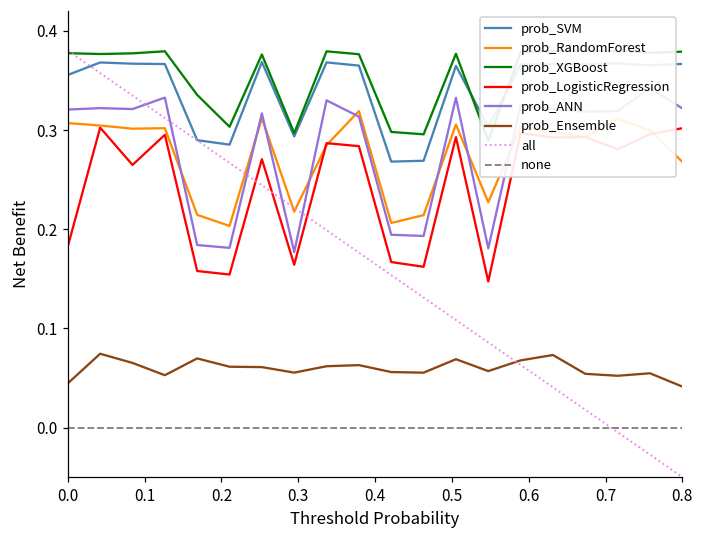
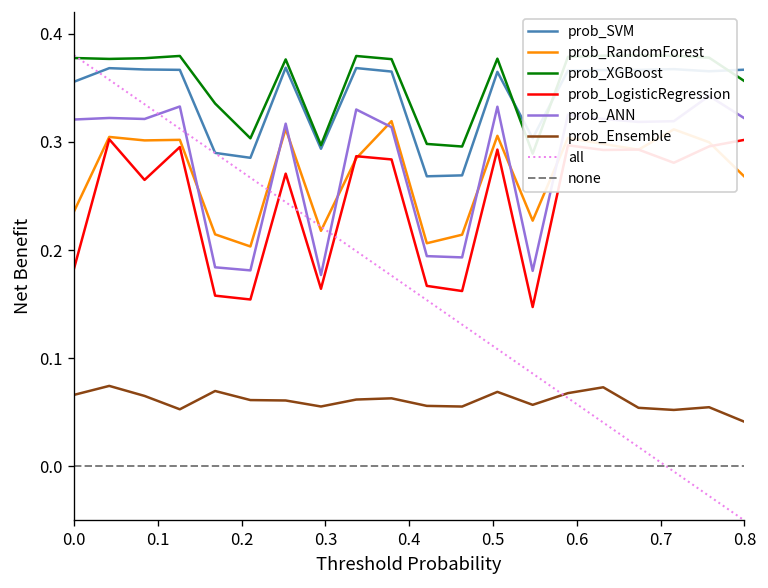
  {
    "prob_SVM": {
      "0.0": 0.36,
      "0.8": 0.37
    },
    "prob_RandomForest": {
-     "0.0": 0.31,
+     "0.0": 0.24,
      "0.8": 0.27
    },
    "prob_XGBoost": {
-     "0.8": 0.38
+     "0.8": 0.36
    },
    "prob_LogisticRegression": {
      "0.0": 0.18,
      "0.8": 0.30
    },
    "prob_ANN": {
      "0.0": 0.32,
      "0.8": 0.32
    },
    "prob_Ensemble": {
-     "0.0": 0.04,
+     "0.0": 0.07,
      "0.8": 0.04
    },
    "all": {
      "0.8": -0.05
    }
  }
